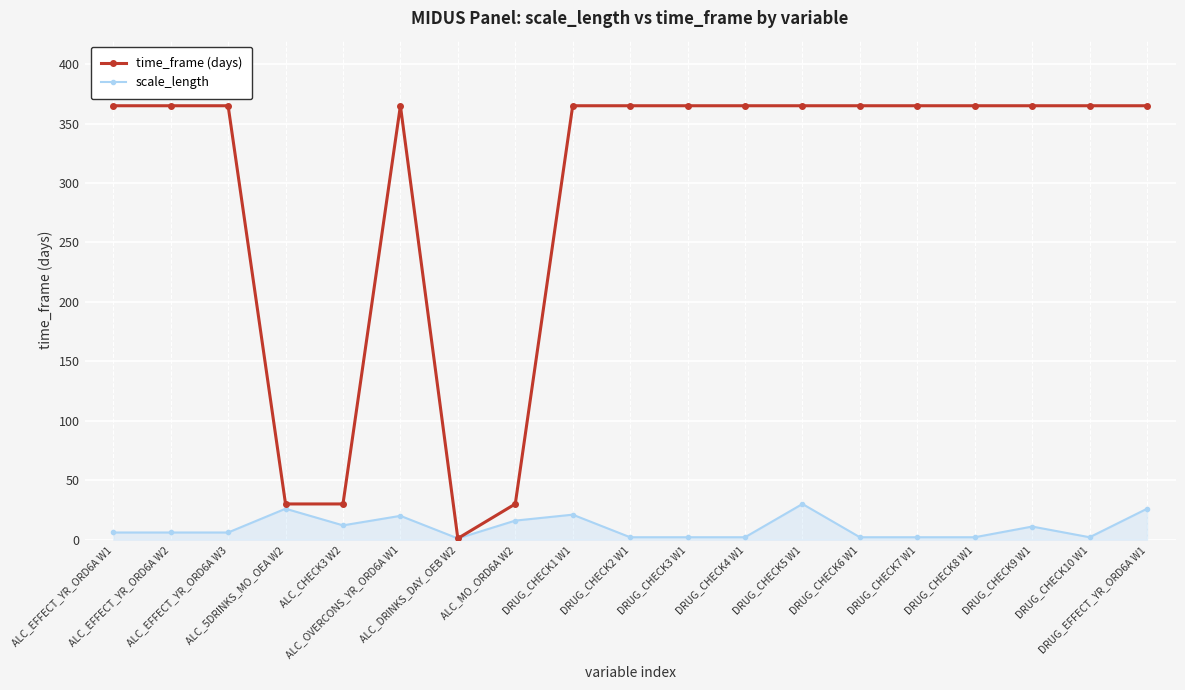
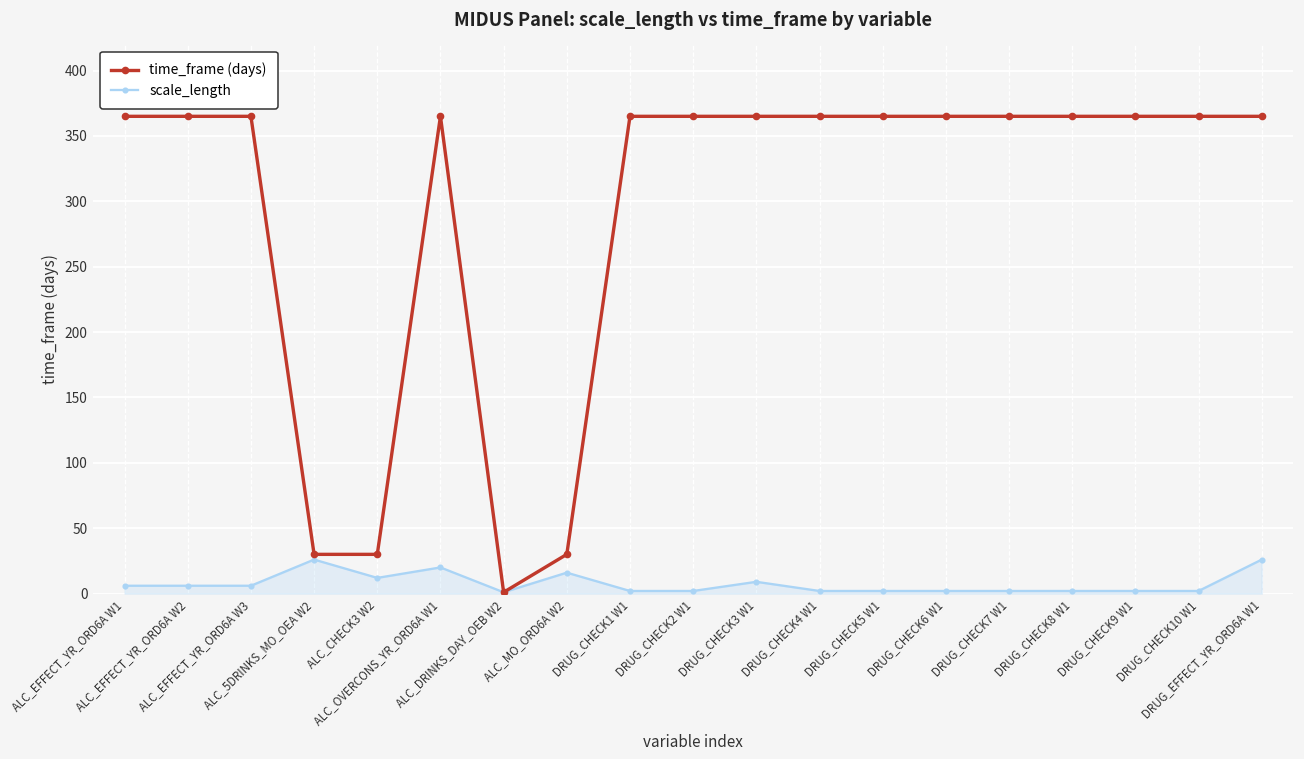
  {
    "time_frame (days)": {
      "ALC_EFFECT_YR_ORD6A W1": 365,
      "ALC_EFFECT_YR_ORD6A W2": 365,
      "ALC_EFFECT_YR_ORD6A W3": 365,
      "ALC_5DRINKS_MO_OEA W2": 30,
      "ALC_CHECK3 W2": 30,
      "ALC_OVERCONS_YR_ORD6A W1": 365,
      "ALC_MO_ORD6A W2": 30,
      "DRUG_CHECK1 W1": 365,
      "DRUG_CHECK2 W1": 365,
      "DRUG_CHECK3 W1": 365,
      "DRUG_CHECK4 W1": 365,
      "DRUG_CHECK5 W1": 365,
      "DRUG_CHECK6 W1": 365,
      "DRUG_CHECK7 W1": 365,
      "DRUG_CHECK8 W1": 365,
      "DRUG_CHECK9 W1": 365,
      "DRUG_CHECK10 W1": 365,
      "DRUG_EFFECT_YR_ORD6A W1": 365
    },
    "scale_length": {
      "ALC_EFFECT_YR_ORD6A W1": 6,
      "ALC_EFFECT_YR_ORD6A W2": 6,
      "ALC_EFFECT_YR_ORD6A W3": 6,
      "ALC_5DRINKS_MO_OEA W2": 26,
      "ALC_CHECK3 W2": 12,
      "ALC_OVERCONS_YR_ORD6A W1": 20,
      "ALC_MO_ORD6A W2": 16,
-     "DRUG_CHECK1 W1": 21,
+     "DRUG_CHECK1 W1": 2,
      "DRUG_CHECK2 W1": 2,
-     "DRUG_CHECK3 W1": 2,
+     "DRUG_CHECK3 W1": 9,
      "DRUG_CHECK4 W1": 2,
-     "DRUG_CHECK5 W1": 30,
+     "DRUG_CHECK5 W1": 2,
      "DRUG_CHECK6 W1": 2,
      "DRUG_CHECK7 W1": 2,
      "DRUG_CHECK8 W1": 2,
-     "DRUG_CHECK9 W1": 11,
+     "DRUG_CHECK9 W1": 2,
      "DRUG_CHECK10 W1": 2,
      "DRUG_EFFECT_YR_ORD6A W1": 26
    }
  }
